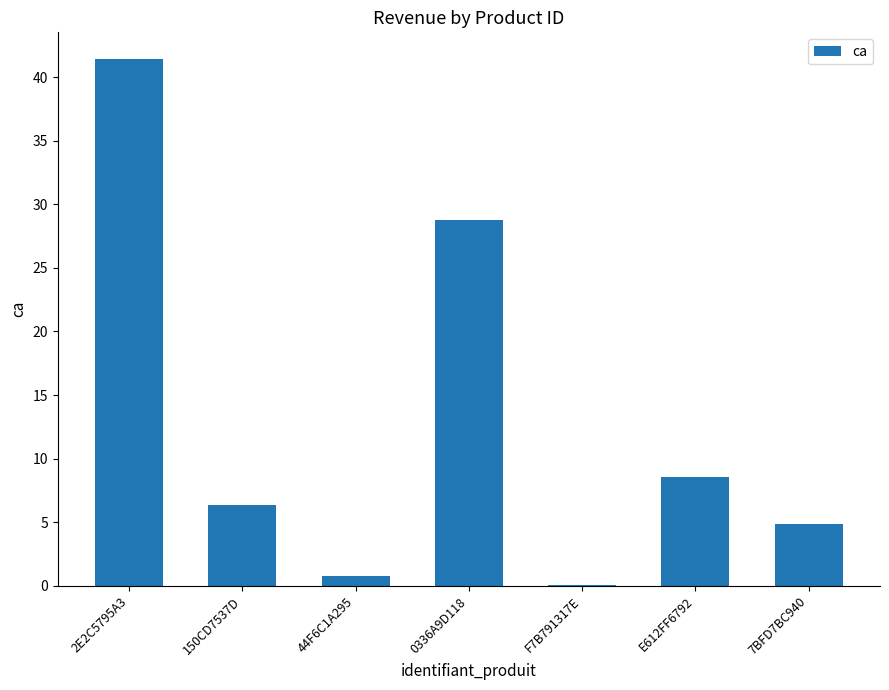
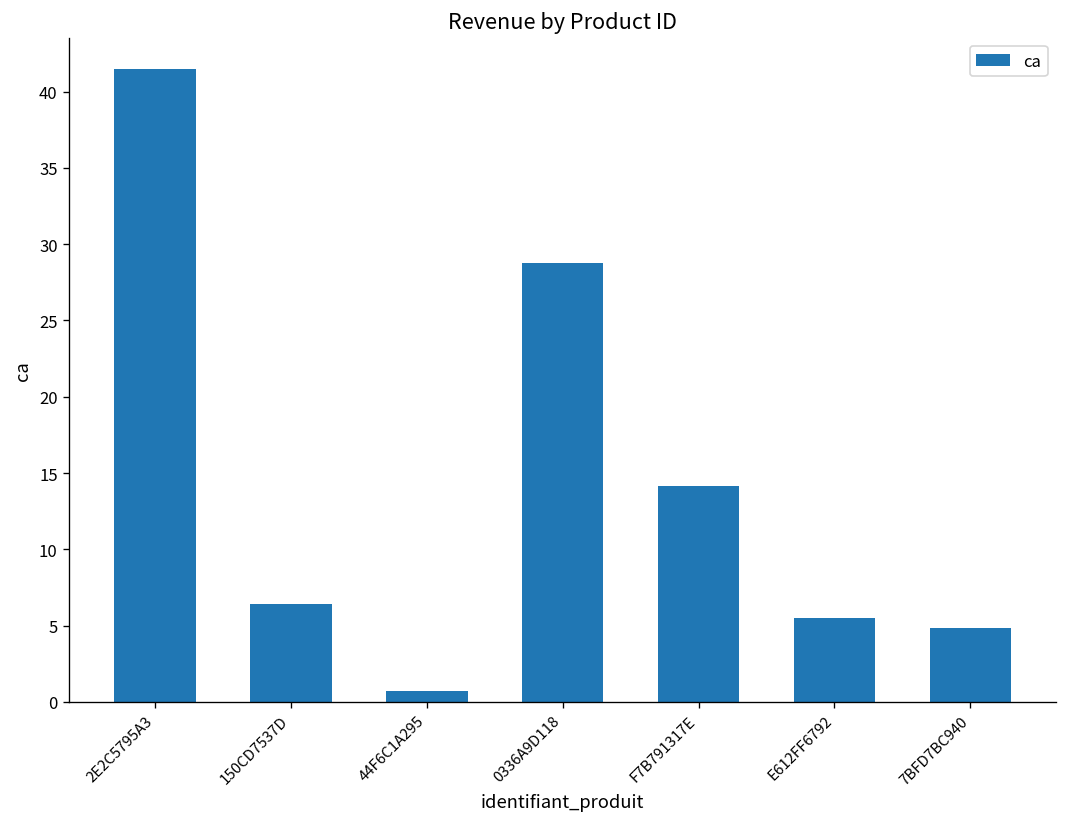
  {
    "2E2C5795A3": 41.4,
    "150CD7537D": 6.4,
    "44F6C1A295": 0.7,
    "0336A9D118": 28.7,
-   "F7B791317E": 0.0,
-   "E612FF6792": 8.6,
+   "F7B791317E": 14.1,
+   "E612FF6792": 5.5,
    "7BFD7BC940": 4.8
  }
